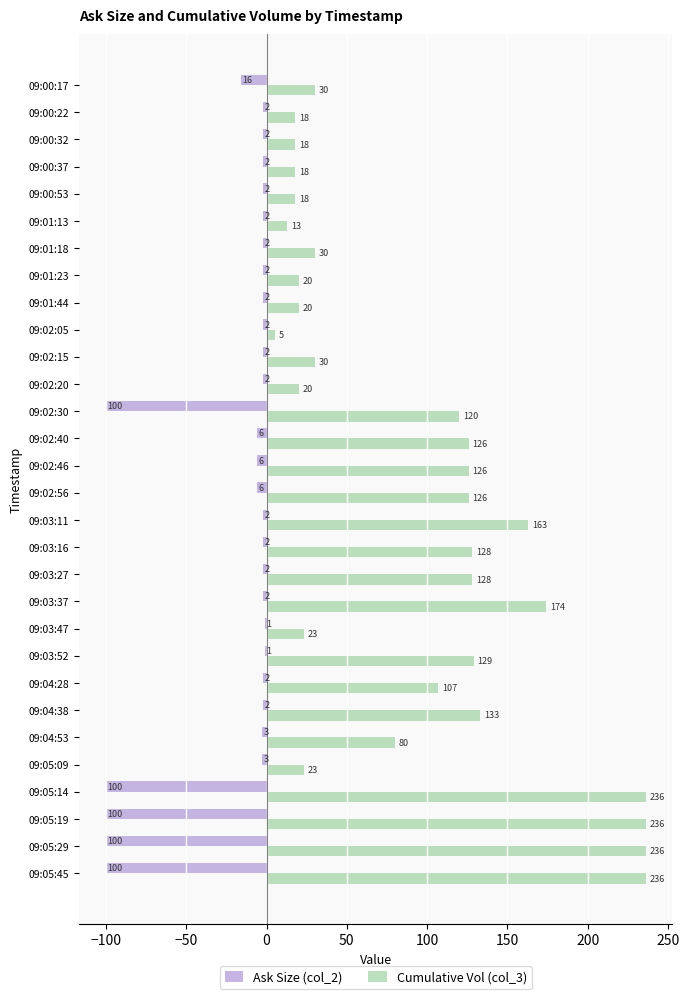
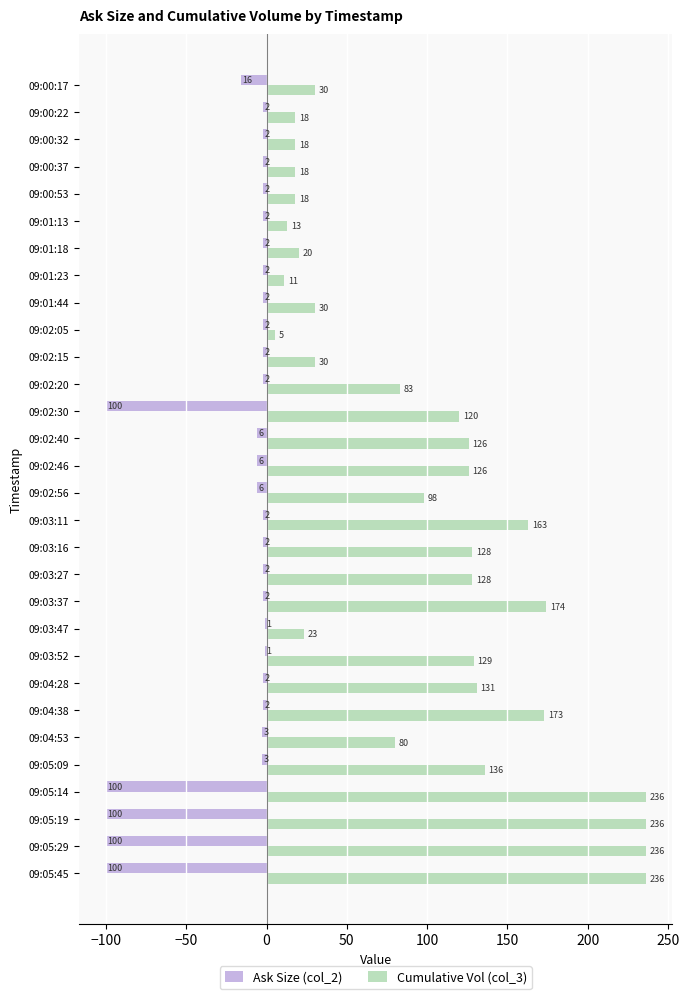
  {
    "Cumulative Vol (col_3)": {
      "09:00:17": 30,
      "09:00:22": 18,
      "09:00:32": 18,
      "09:00:37": 18,
      "09:00:53": 18,
      "09:01:13": 13,
-     "09:01:18": 30,
-     "09:01:23": 20,
-     "09:01:44": 20,
+     "09:01:18": 20,
+     "09:01:23": 11,
+     "09:01:44": 30,
      "09:02:05": 5,
      "09:02:15": 30,
-     "09:02:20": 20,
+     "09:02:20": 83,
      "09:02:30": 120,
      "09:02:40": 126,
      "09:02:46": 126,
-     "09:02:56": 126,
+     "09:02:56": 98,
      "09:03:11": 163,
      "09:03:16": 128,
      "09:03:27": 128,
      "09:03:37": 174,
      "09:03:47": 23,
      "09:03:52": 129,
-     "09:04:28": 107,
-     "09:04:38": 133,
+     "09:04:28": 131,
+     "09:04:38": 173,
      "09:04:53": 80,
-     "09:05:09": 23,
+     "09:05:09": 136,
      "09:05:14": 236,
      "09:05:19": 236,
      "09:05:29": 236,
      "09:05:45": 236
    }
  }
